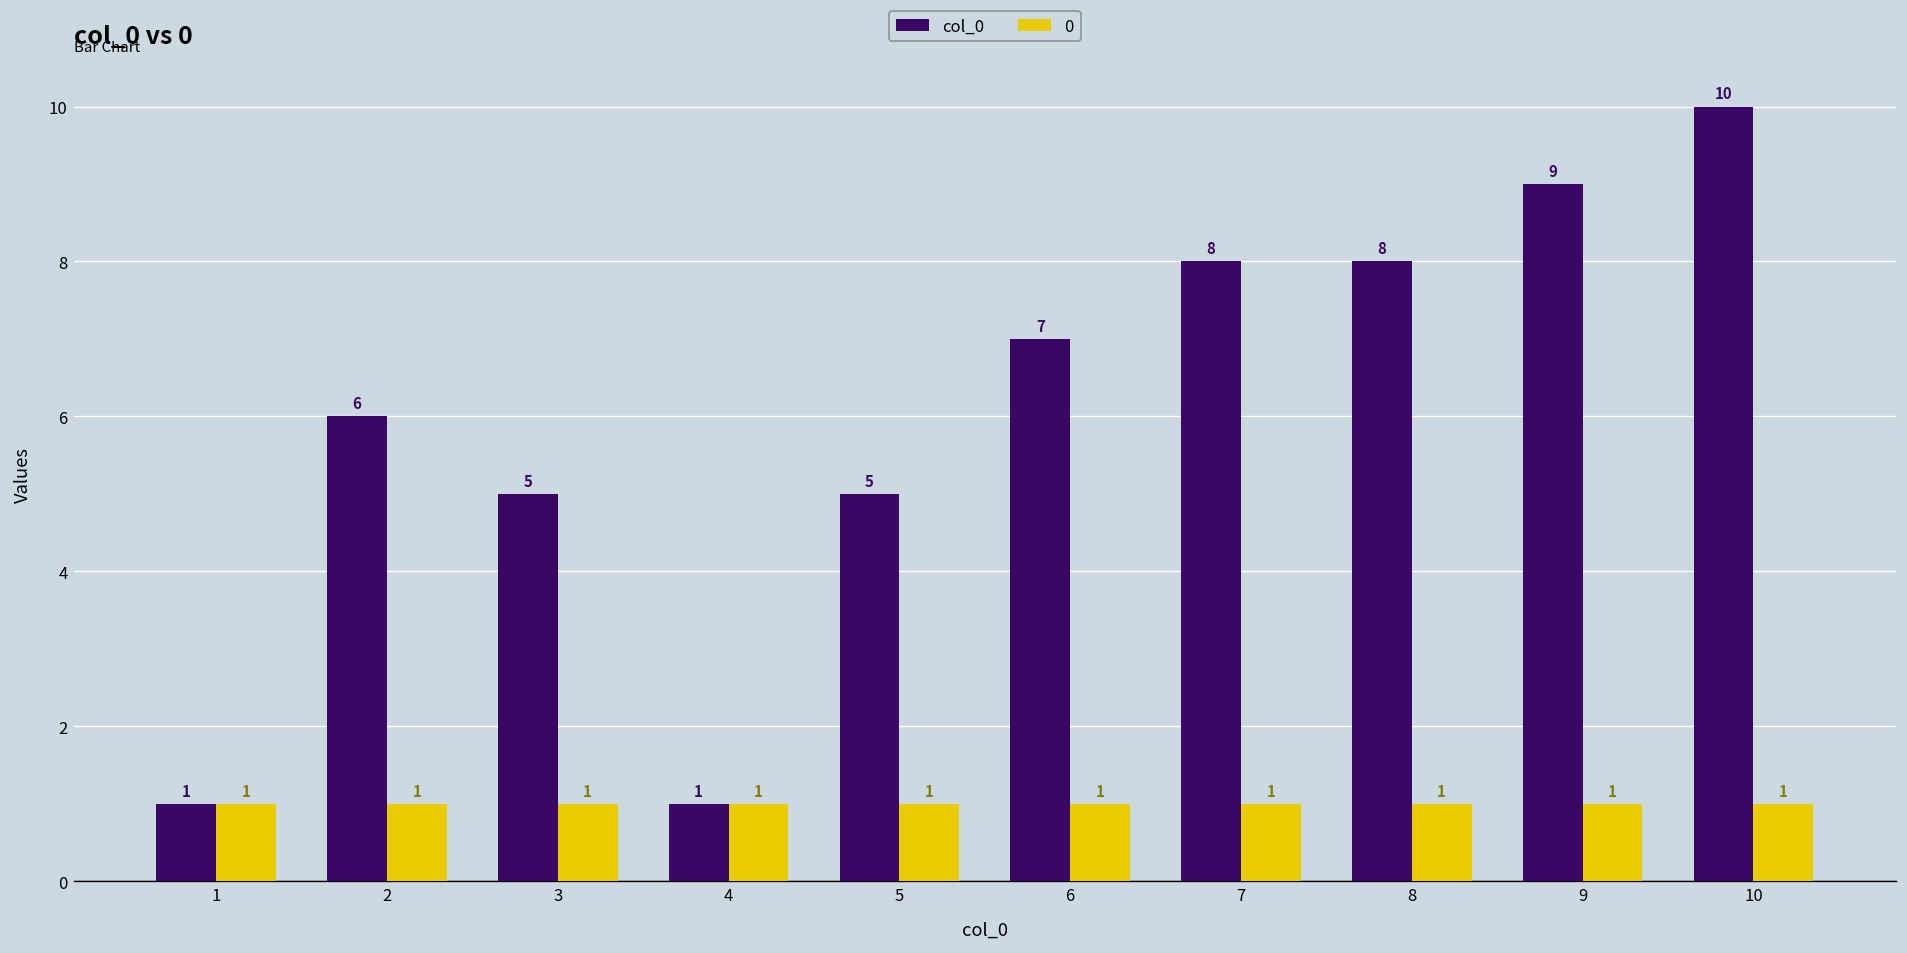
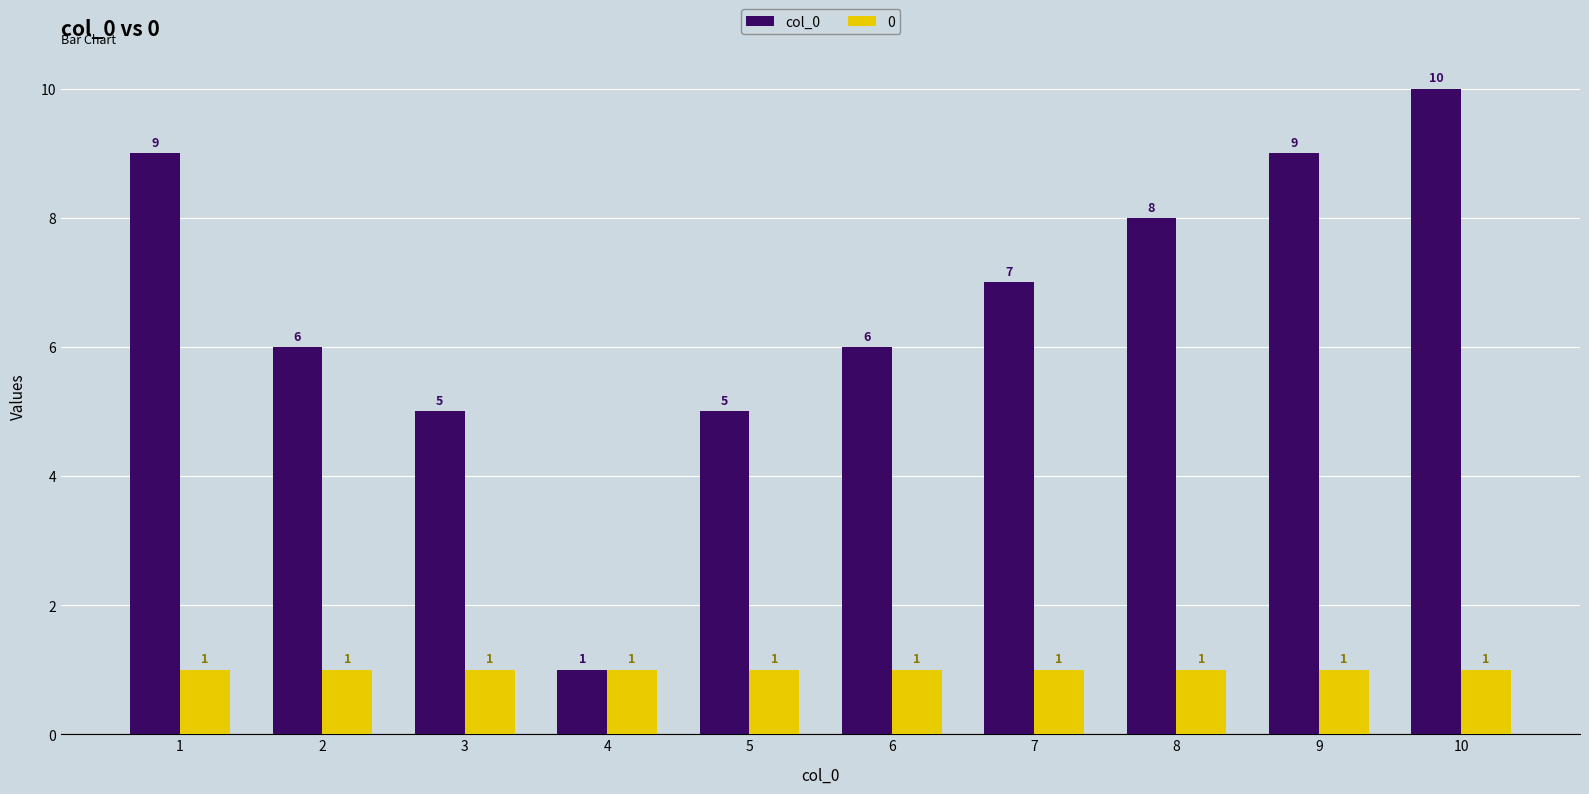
  {
    "col_0": {
-     "1": 1,
+     "1": 9,
      "2": 6,
      "3": 5,
      "4": 1,
      "5": 5,
-     "6": 7,
-     "7": 8,
+     "6": 6,
+     "7": 7,
      "8": 8,
      "9": 9,
      "10": 10
    },
    "0": {
      "1": 1,
      "2": 1,
      "3": 1,
      "4": 1,
      "5": 1,
      "6": 1,
      "7": 1,
      "8": 1,
      "9": 1,
      "10": 1
    }
  }
